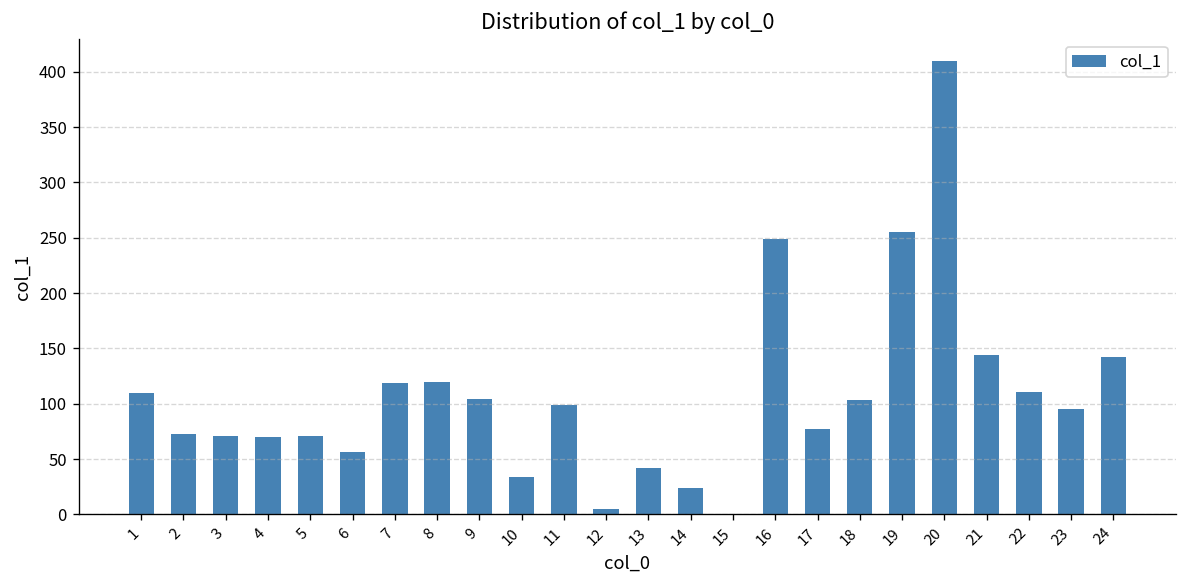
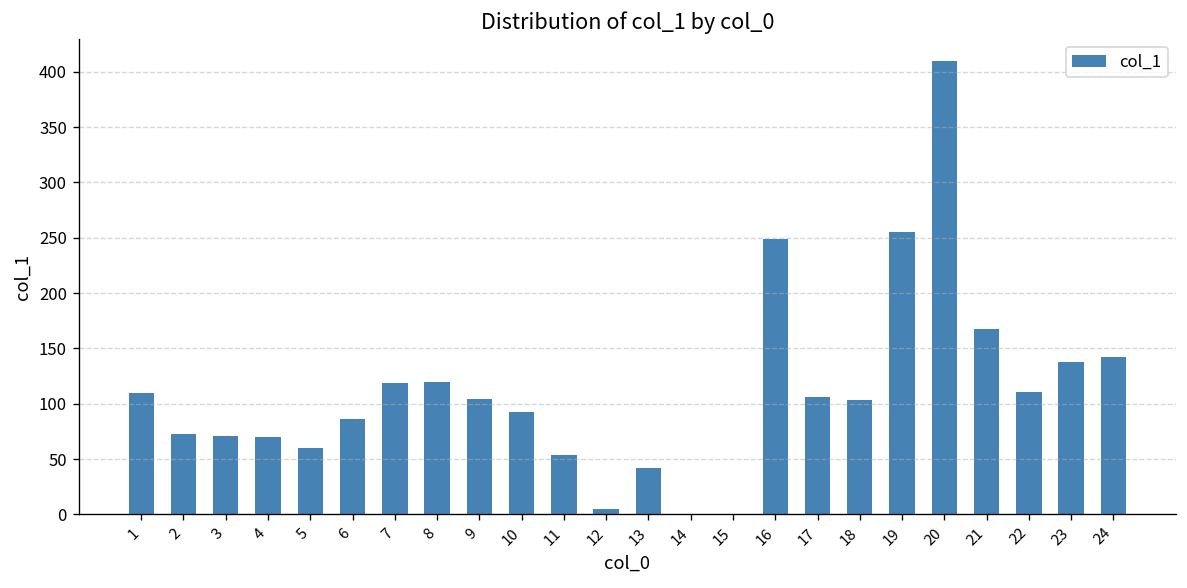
  {
    "1": 110,
    "2": 70,
    "3": 70,
    "4": 70,
-   "5": 70,
-   "6": 60,
+   "5": 60,
+   "6": 90,
    "7": 120,
    "8": 120,
    "9": 100,
-   "10": 30,
-   "11": 100,
+   "10": 90,
+   "11": 50,
    "12": 0,
    "13": 40,
-   "14": 20,
+   "14": 0,
    "15": 0,
    "16": 250,
-   "17": 80,
+   "17": 110,
    "18": 100,
    "19": 260,
    "20": 410,
-   "21": 140,
+   "21": 170,
    "22": 110,
-   "23": 100,
+   "23": 140,
    "24": 140
  }
